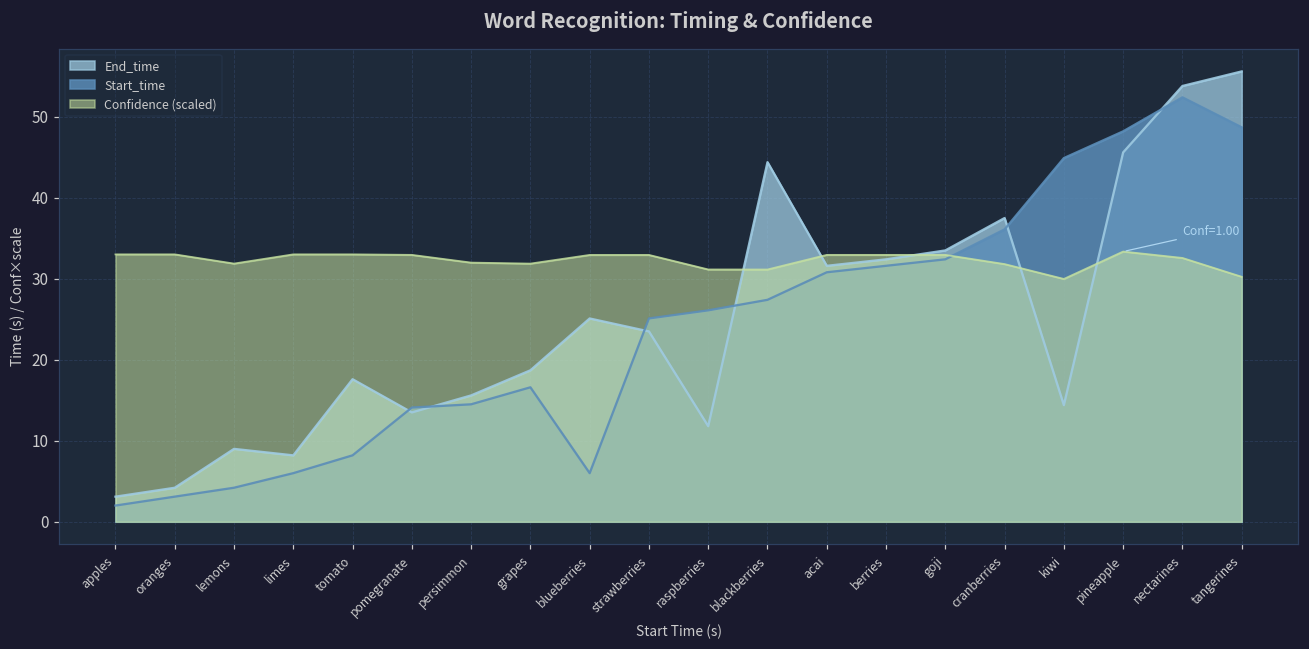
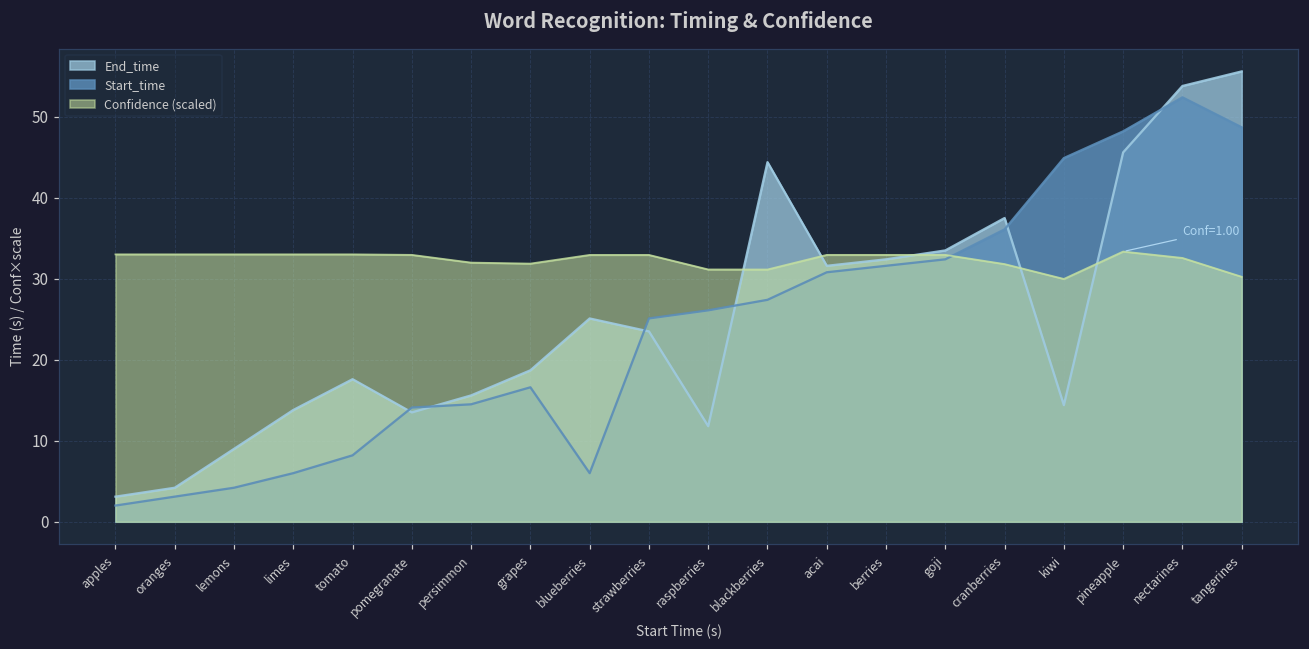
  {
    "End_time": {
      "apples": 3,
      "oranges": 4,
      "lemons": 9,
-     "limes": 8,
+     "limes": 14,
      "tomato": 18,
      "pomegranate": 14,
      "persimmon": 16,
      "grapes": 19,
      "blueberries": 25,
      "strawberries": 24,
      "raspberries": 12,
      "blackberries": 44,
      "acai": 32,
      "berries": 32,
      "goji": 34,
      "cranberries": 38,
      "kiwi": 14,
      "pineapple": 46,
      "nectarines": 54,
      "tangerines": 56
    },
    "Start_time": {
      "apples": 2,
      "oranges": 3,
      "lemons": 4,
      "limes": 6,
      "tomato": 8,
      "pomegranate": 14,
      "persimmon": 15,
      "grapes": 17,
      "blueberries": 6,
      "strawberries": 25,
      "raspberries": 26,
      "blackberries": 27,
      "acai": 31,
      "berries": 32,
      "goji": 32,
      "cranberries": 36,
      "kiwi": 45,
      "pineapple": 48,
      "nectarines": 52,
      "tangerines": 49
    },
    "Confidence (scaled)": {
      "apples": 33,
      "oranges": 33,
-     "lemons": 32,
+     "lemons": 33,
      "limes": 33,
      "tomato": 33,
      "pomegranate": 33,
      "persimmon": 32,
      "grapes": 32,
      "blueberries": 33,
      "strawberries": 33,
      "raspberries": 31,
      "blackberries": 31,
      "acai": 33,
      "berries": 33,
      "goji": 33,
      "cranberries": 32,
      "kiwi": 30,
      "nectarines": 33,
      "tangerines": 30
    }
  }
